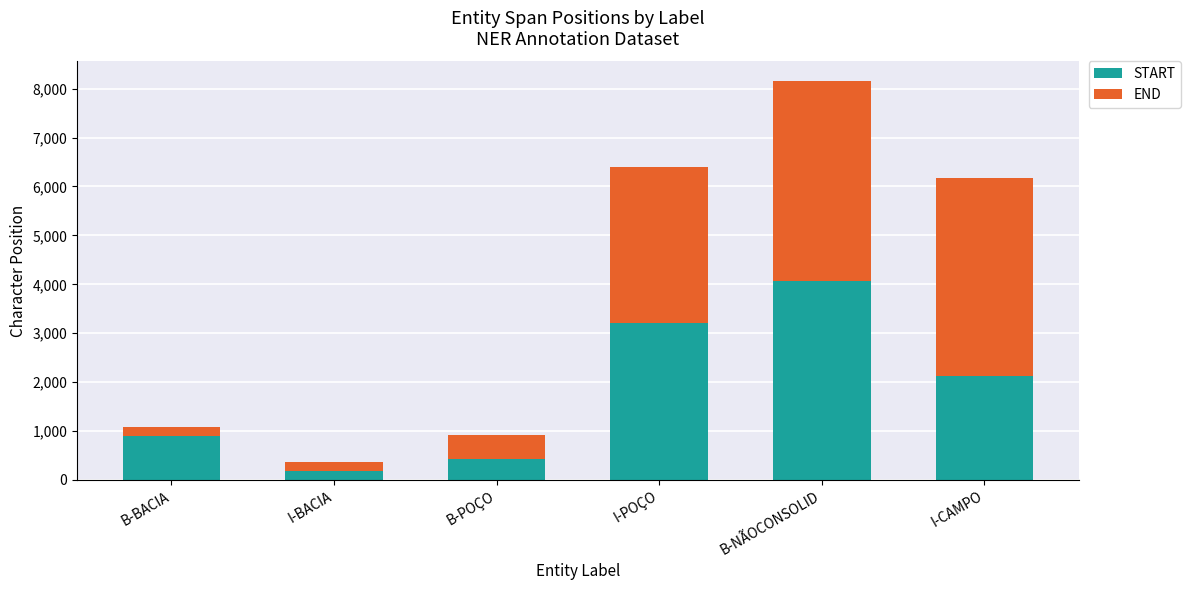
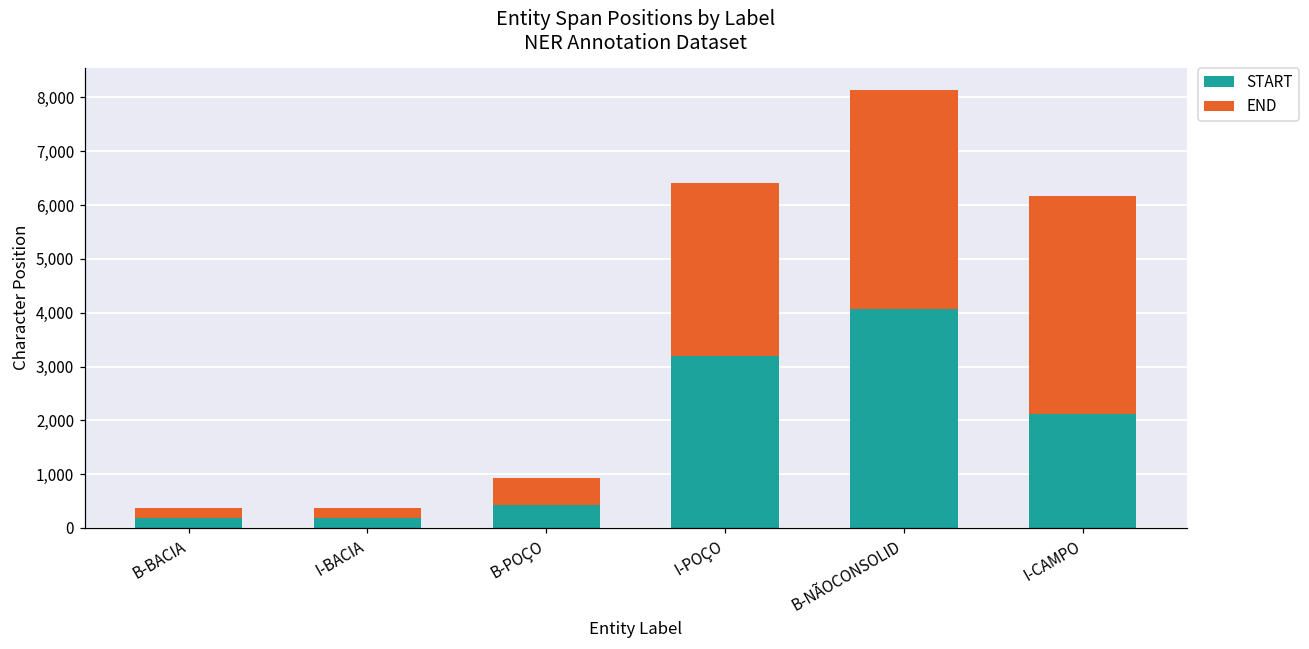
  {
    "START": {
-     "B-BACIA": "900",
+     "B-BACIA": "200",
      "I-BACIA": "200",
      "B-POÇO": "400",
      "I-POÇO": "3,200",
      "B-NÃOCONSOLID": "4,100",
      "I-CAMPO": "2,100"
    },
    "END": {
      "B-BACIA": "200",
      "I-BACIA": "200",
      "B-POÇO": "500",
      "I-POÇO": "3,200",
      "B-NÃOCONSOLID": "4,100",
      "I-CAMPO": "4,000"
    }
  }
